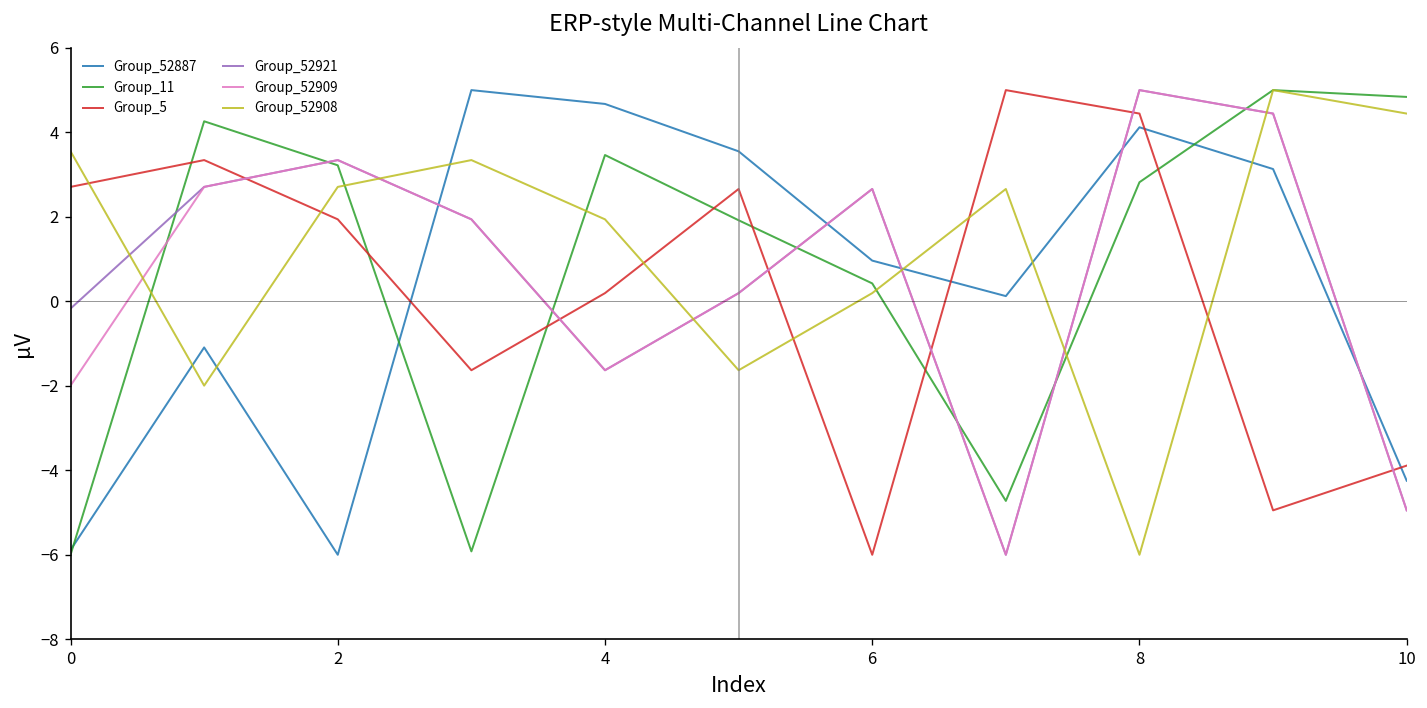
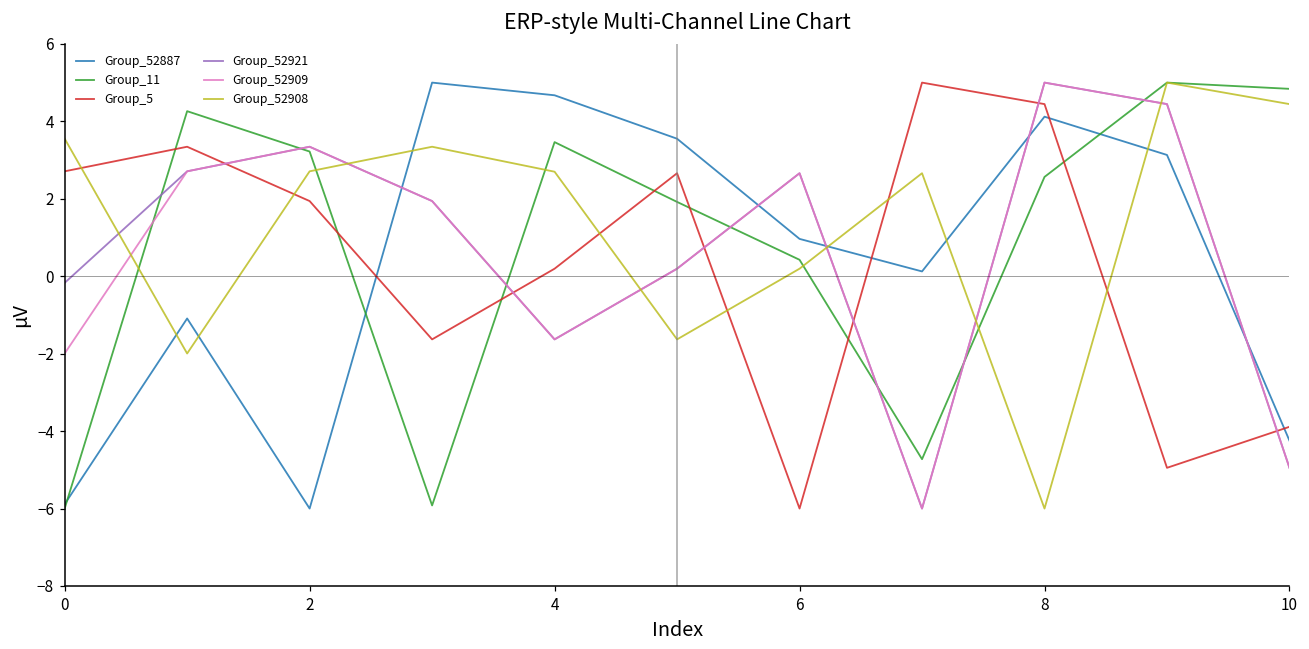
  {
    "Group_52887": {
      "0": -5.9,
      "2": -6.0,
      "4": 4.7,
      "6": 1.0,
      "8": 4.1,
      "10": -4.2
    },
    "Group_11": {
      "0": -6.0,
      "2": 3.2,
      "4": 3.5,
      "6": 0.4,
-     "8": 2.8,
+     "8": 2.6,
      "10": 4.8
    },
    "Group_5": {
      "0": 2.7,
      "2": 1.9,
      "4": 0.2,
      "6": -6.0,
      "8": 4.4,
      "10": -3.9
    },
    "Group_52921": {
      "0": -0.2
    },
    "Group_52909": {
      "0": -2.0
    },
    "Group_52908": {
      "0": 3.6,
      "2": 2.7,
-     "4": 1.9,
+     "4": 2.7,
      "6": 0.2,
      "8": -6.0,
      "10": 4.4
    }
  }
